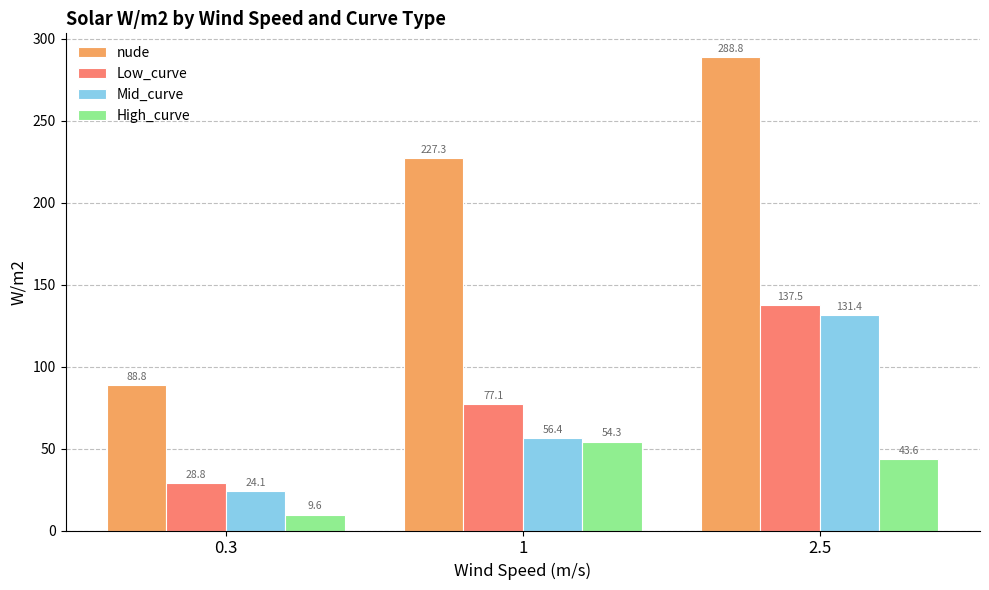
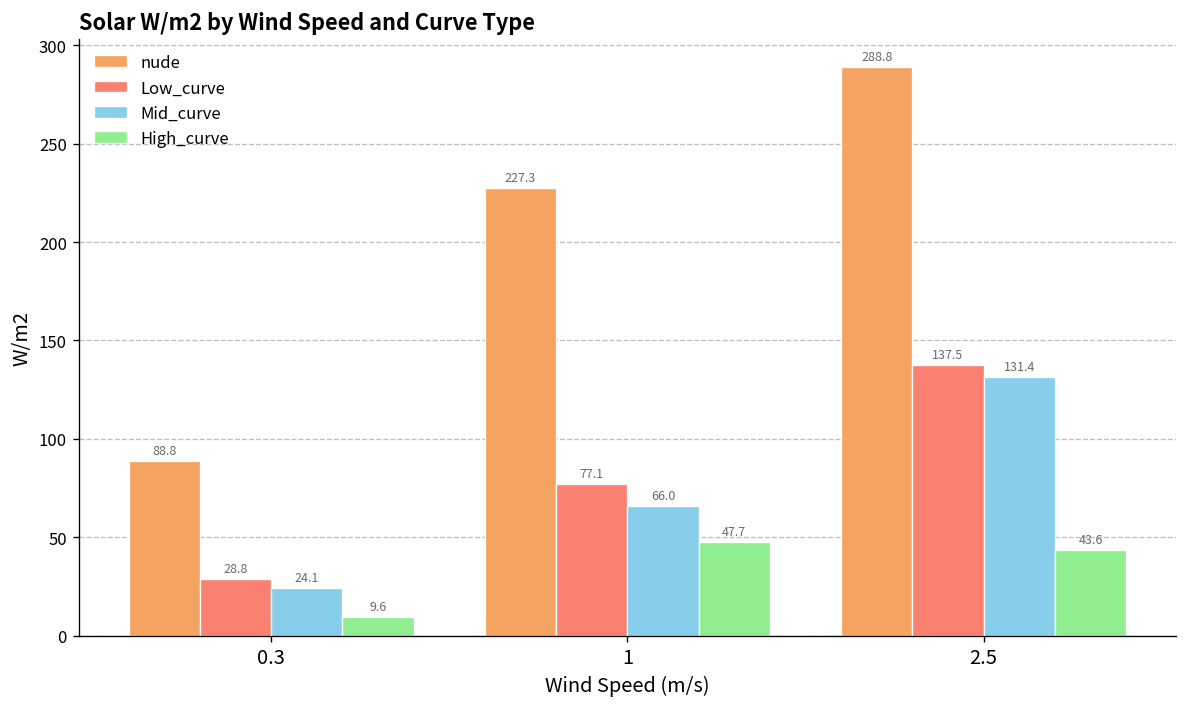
  {
    "Mid_curve": {
      "0.3": 24.1,
-     "1": 56.4,
+     "1": 66.0,
      "2.5": 131.4
    },
    "High_curve": {
      "0.3": 9.6,
-     "1": 54.3,
+     "1": 47.7,
      "2.5": 43.6
    }
  }
